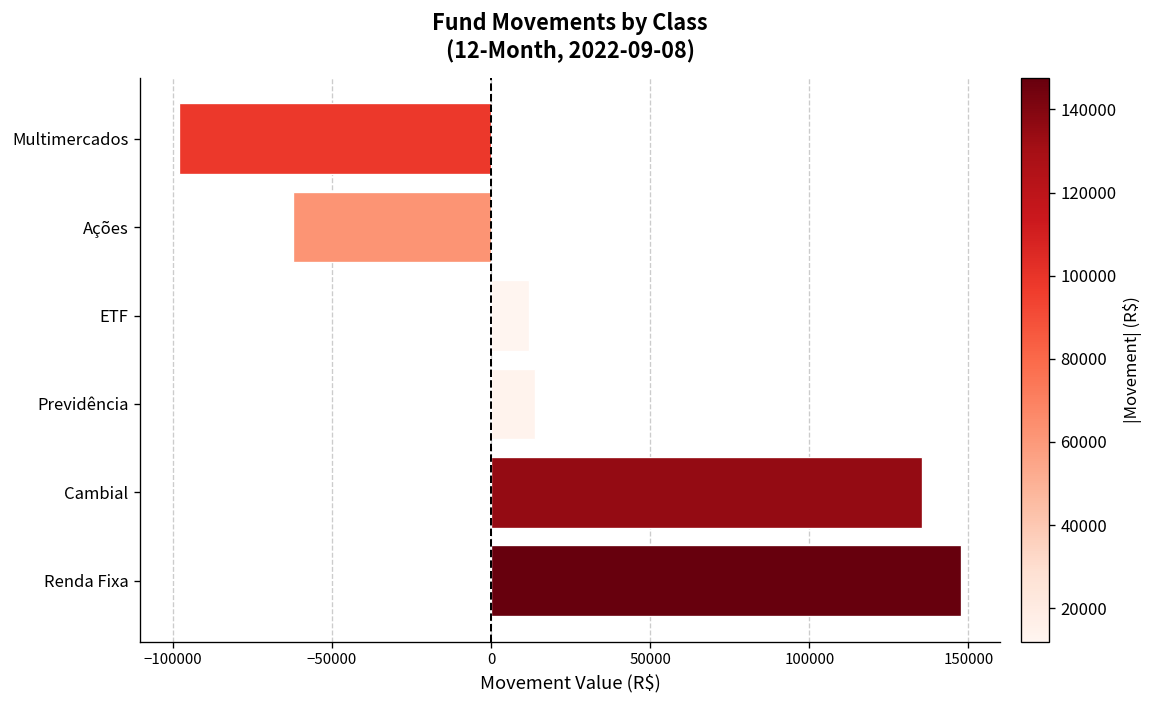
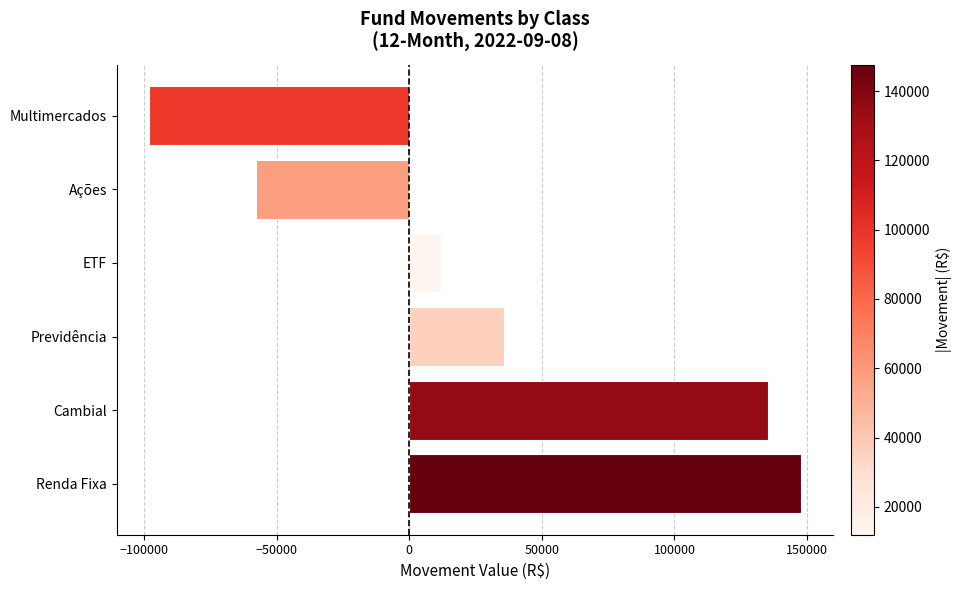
  {
    "Multimercados": -98000,
-   "Ações": -62000,
+   "Ações": -58000,
    "ETF": 12000,
-   "Previdência": 14000,
+   "Previdência": 36000,
    "Cambial": 135000,
    "Renda Fixa": 148000
  }
